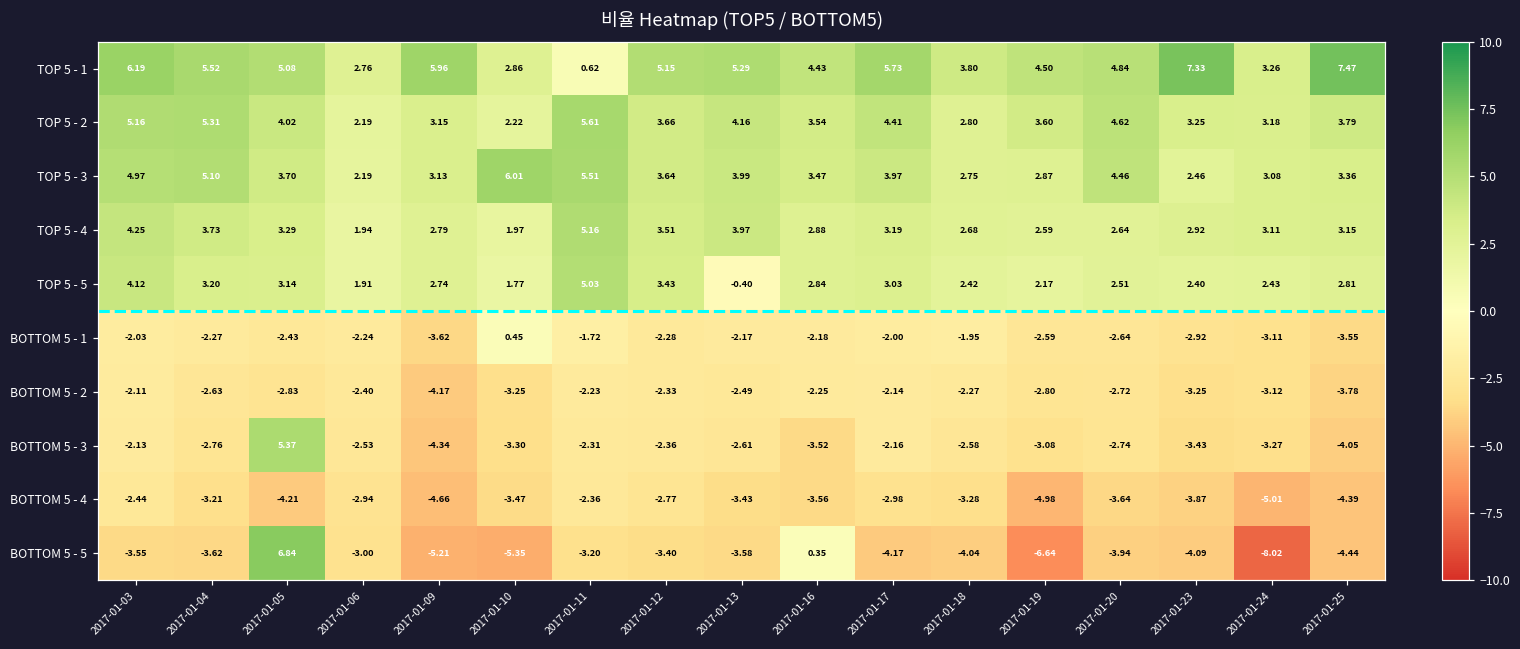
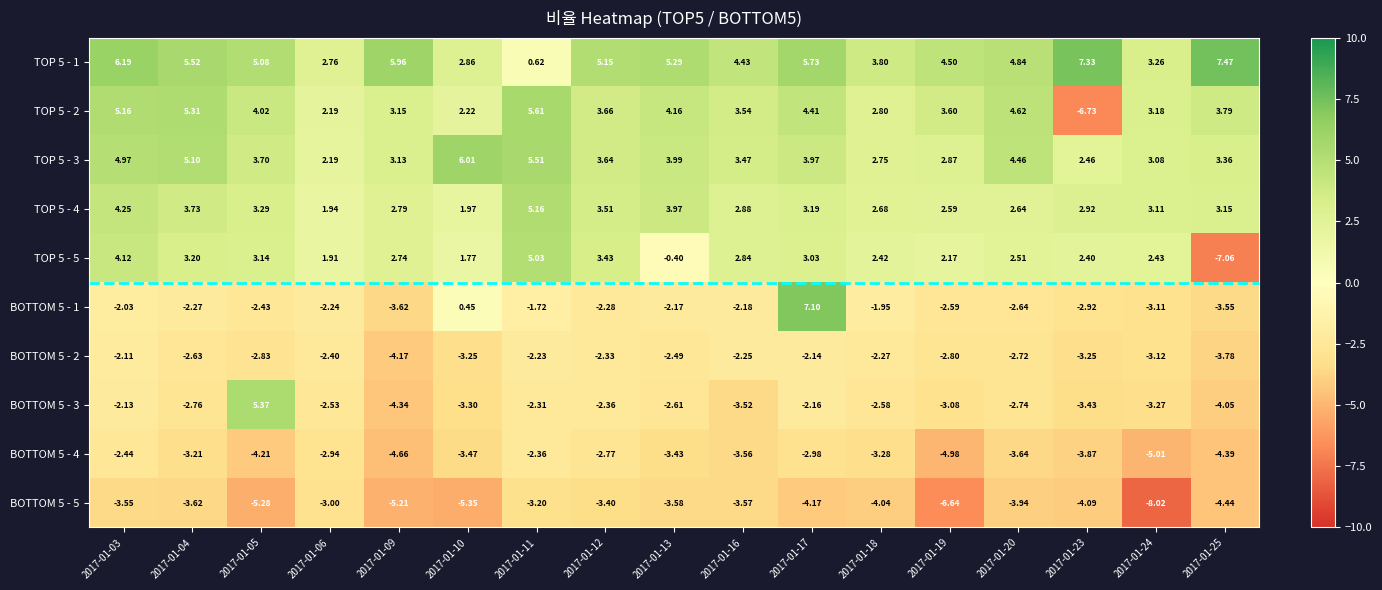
  {
    "TOP 5 - 1": {
      "2017-01-03": 6.19,
      "2017-01-04": 5.52,
      "2017-01-05": 5.08,
      "2017-01-06": 2.76,
      "2017-01-09": 5.96,
      "2017-01-10": 2.86,
      "2017-01-11": 0.62,
      "2017-01-12": 5.15,
      "2017-01-13": 5.29,
      "2017-01-16": 4.43,
      "2017-01-17": 5.73,
      "2017-01-18": 3.80,
      "2017-01-19": 4.50,
      "2017-01-20": 4.84,
      "2017-01-23": 7.33,
      "2017-01-24": 3.26,
      "2017-01-25": 7.47
    },
    "TOP 5 - 2": {
      "2017-01-03": 5.16,
      "2017-01-04": 5.31,
      "2017-01-05": 4.02,
      "2017-01-06": 2.19,
      "2017-01-09": 3.15,
      "2017-01-10": 2.22,
      "2017-01-11": 5.61,
      "2017-01-12": 3.66,
      "2017-01-13": 4.16,
      "2017-01-16": 3.54,
      "2017-01-17": 4.41,
      "2017-01-18": 2.80,
      "2017-01-19": 3.60,
      "2017-01-20": 4.62,
-     "2017-01-23": 3.25,
+     "2017-01-23": -6.73,
      "2017-01-24": 3.18,
      "2017-01-25": 3.79
    },
    "TOP 5 - 3": {
      "2017-01-03": 4.97,
      "2017-01-04": 5.10,
      "2017-01-05": 3.70,
      "2017-01-06": 2.19,
      "2017-01-09": 3.13,
      "2017-01-10": 6.01,
      "2017-01-11": 5.51,
      "2017-01-12": 3.64,
      "2017-01-13": 3.99,
      "2017-01-16": 3.47,
      "2017-01-17": 3.97,
      "2017-01-18": 2.75,
      "2017-01-19": 2.87,
      "2017-01-20": 4.46,
      "2017-01-23": 2.46,
      "2017-01-24": 3.08,
      "2017-01-25": 3.36
    },
    "TOP 5 - 4": {
      "2017-01-03": 4.25,
      "2017-01-04": 3.73,
      "2017-01-05": 3.29,
      "2017-01-06": 1.94,
      "2017-01-09": 2.79,
      "2017-01-10": 1.97,
      "2017-01-11": 5.16,
      "2017-01-12": 3.51,
      "2017-01-13": 3.97,
      "2017-01-16": 2.88,
      "2017-01-17": 3.19,
      "2017-01-18": 2.68,
      "2017-01-19": 2.59,
      "2017-01-20": 2.64,
      "2017-01-23": 2.92,
      "2017-01-24": 3.11,
      "2017-01-25": 3.15
    },
    "TOP 5 - 5": {
      "2017-01-03": 4.12,
      "2017-01-04": 3.20,
      "2017-01-05": 3.14,
      "2017-01-06": 1.91,
      "2017-01-09": 2.74,
      "2017-01-10": 1.77,
      "2017-01-11": 5.03,
      "2017-01-12": 3.43,
      "2017-01-13": -0.40,
      "2017-01-16": 2.84,
      "2017-01-17": 3.03,
      "2017-01-18": 2.42,
      "2017-01-19": 2.17,
      "2017-01-20": 2.51,
      "2017-01-23": 2.40,
      "2017-01-24": 2.43,
-     "2017-01-25": 2.81
+     "2017-01-25": -7.06
    },
    "BOTTOM 5 - 1": {
      "2017-01-03": -2.03,
      "2017-01-04": -2.27,
      "2017-01-05": -2.43,
      "2017-01-06": -2.24,
      "2017-01-09": -3.62,
      "2017-01-10": 0.45,
      "2017-01-11": -1.72,
      "2017-01-12": -2.28,
      "2017-01-13": -2.17,
      "2017-01-16": -2.18,
-     "2017-01-17": -2.00,
+     "2017-01-17": 7.10,
      "2017-01-18": -1.95,
      "2017-01-19": -2.59,
      "2017-01-20": -2.64,
      "2017-01-23": -2.92,
      "2017-01-24": -3.11,
      "2017-01-25": -3.55
    },
    "BOTTOM 5 - 2": {
      "2017-01-03": -2.11,
      "2017-01-04": -2.63,
      "2017-01-05": -2.83,
      "2017-01-06": -2.40,
      "2017-01-09": -4.17,
      "2017-01-10": -3.25,
      "2017-01-11": -2.23,
      "2017-01-12": -2.33,
      "2017-01-13": -2.49,
      "2017-01-16": -2.25,
      "2017-01-17": -2.14,
      "2017-01-18": -2.27,
      "2017-01-19": -2.80,
      "2017-01-20": -2.72,
      "2017-01-23": -3.25,
      "2017-01-24": -3.12,
      "2017-01-25": -3.78
    },
    "BOTTOM 5 - 3": {
      "2017-01-03": -2.13,
      "2017-01-04": -2.76,
      "2017-01-05": 5.37,
      "2017-01-06": -2.53,
      "2017-01-09": -4.34,
      "2017-01-10": -3.30,
      "2017-01-11": -2.31,
      "2017-01-12": -2.36,
      "2017-01-13": -2.61,
      "2017-01-16": -3.52,
      "2017-01-17": -2.16,
      "2017-01-18": -2.58,
      "2017-01-19": -3.08,
      "2017-01-20": -2.74,
      "2017-01-23": -3.43,
      "2017-01-24": -3.27,
      "2017-01-25": -4.05
    },
    "BOTTOM 5 - 4": {
      "2017-01-03": -2.44,
      "2017-01-04": -3.21,
      "2017-01-05": -4.21,
      "2017-01-06": -2.94,
      "2017-01-09": -4.66,
      "2017-01-10": -3.47,
      "2017-01-11": -2.36,
      "2017-01-12": -2.77,
      "2017-01-13": -3.43,
      "2017-01-16": -3.56,
      "2017-01-17": -2.98,
      "2017-01-18": -3.28,
      "2017-01-19": -4.98,
      "2017-01-20": -3.64,
      "2017-01-23": -3.87,
      "2017-01-24": -5.01,
      "2017-01-25": -4.39
    },
    "BOTTOM 5 - 5": {
      "2017-01-03": -3.55,
      "2017-01-04": -3.62,
-     "2017-01-05": 6.84,
+     "2017-01-05": -5.28,
      "2017-01-06": -3.00,
      "2017-01-09": -5.21,
      "2017-01-10": -5.35,
      "2017-01-11": -3.20,
      "2017-01-12": -3.40,
      "2017-01-13": -3.58,
-     "2017-01-16": 0.35,
+     "2017-01-16": -3.57,
      "2017-01-17": -4.17,
      "2017-01-18": -4.04,
      "2017-01-19": -6.64,
      "2017-01-20": -3.94,
      "2017-01-23": -4.09,
      "2017-01-24": -8.02,
      "2017-01-25": -4.44
    }
  }
